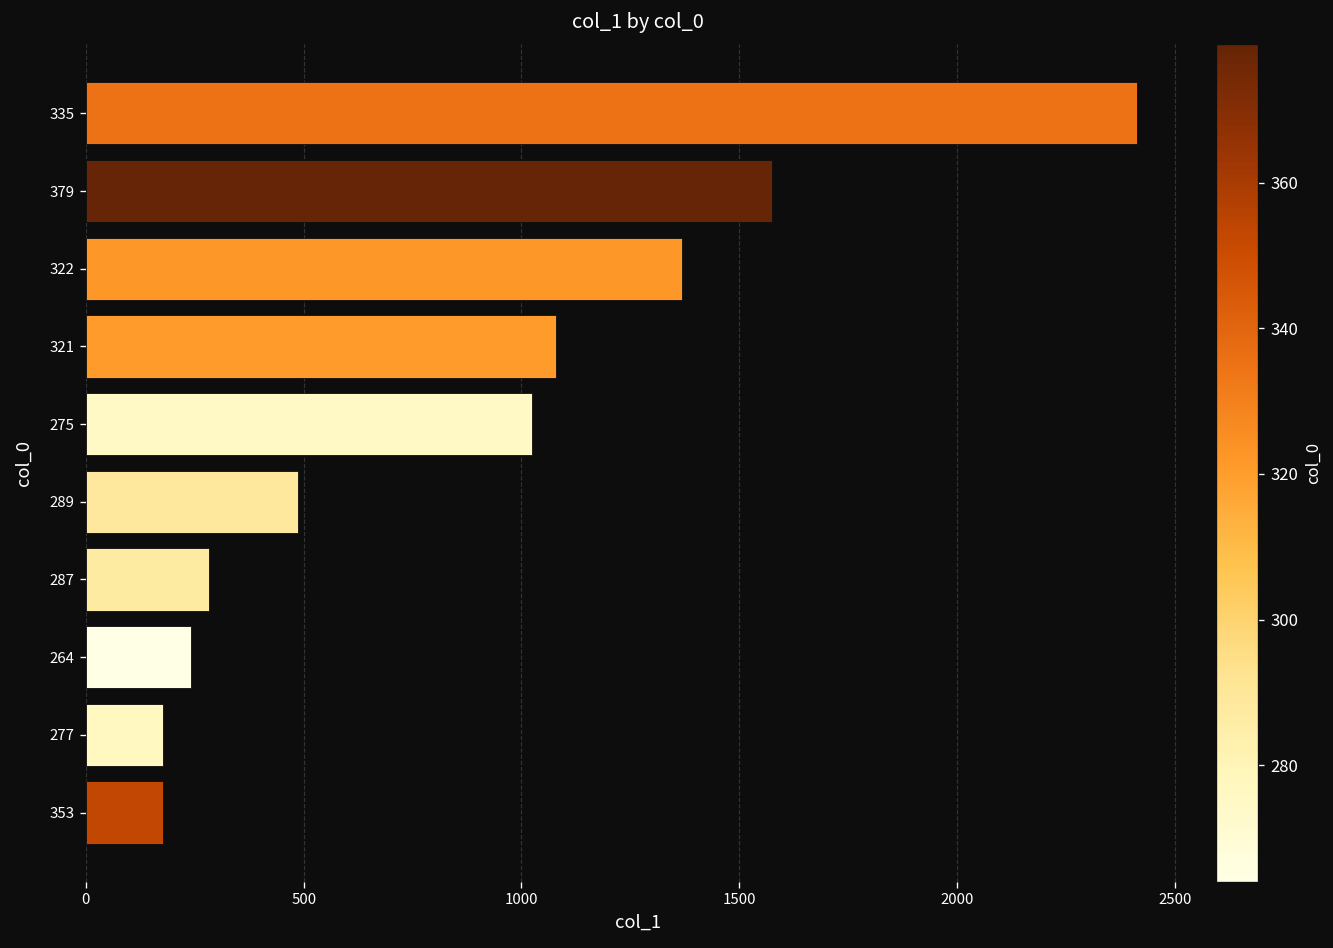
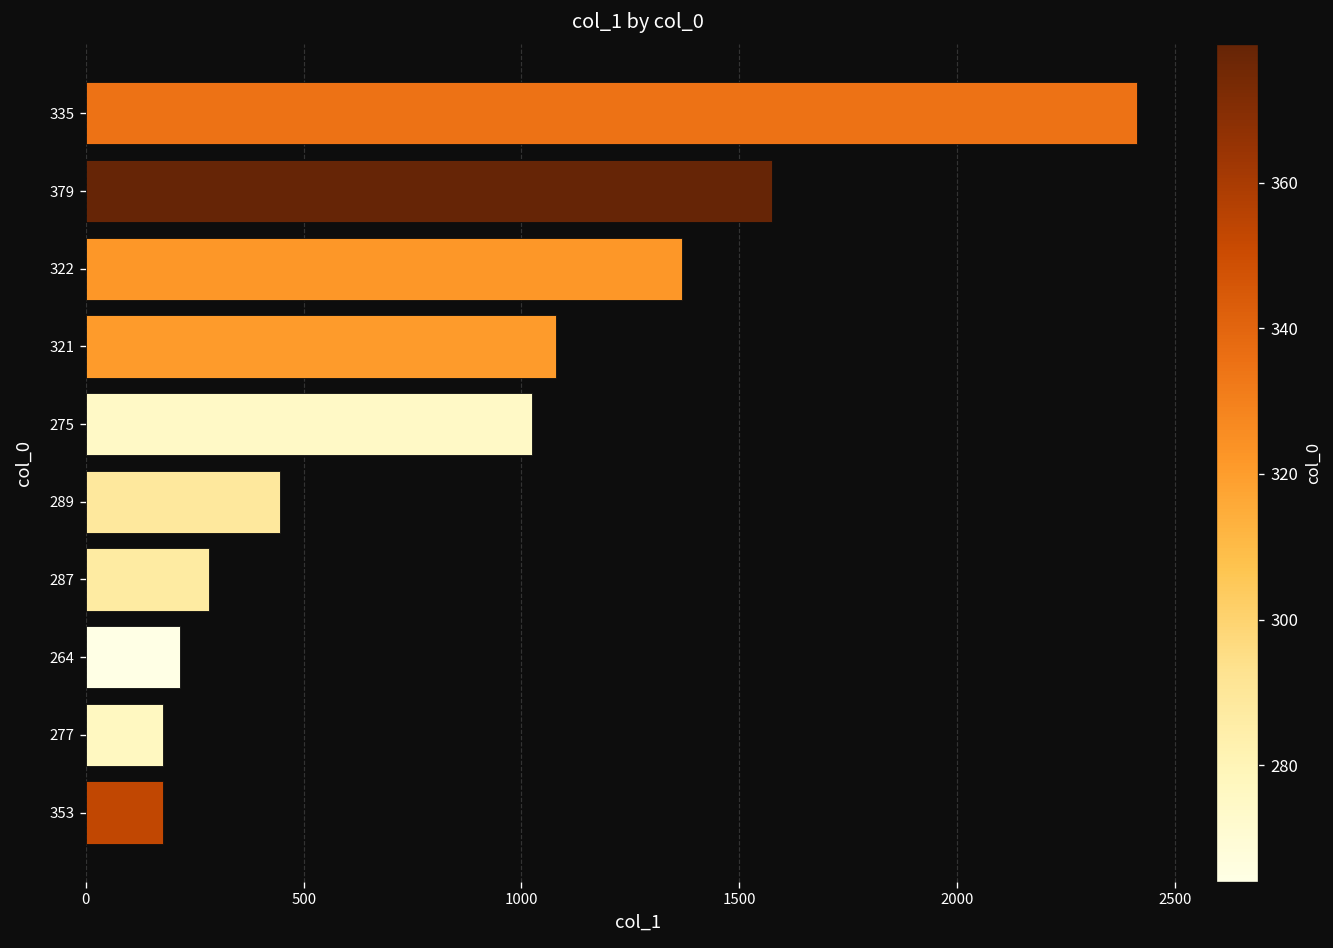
  {
    "335": 2410,
    "379": 1580,
    "322": 1370,
    "321": 1080,
    "275": 1030,
-   "289": 490,
+   "289": 450,
    "287": 280,
-   "264": 240,
+   "264": 220,
    "277": 180,
    "353": 180
  }
